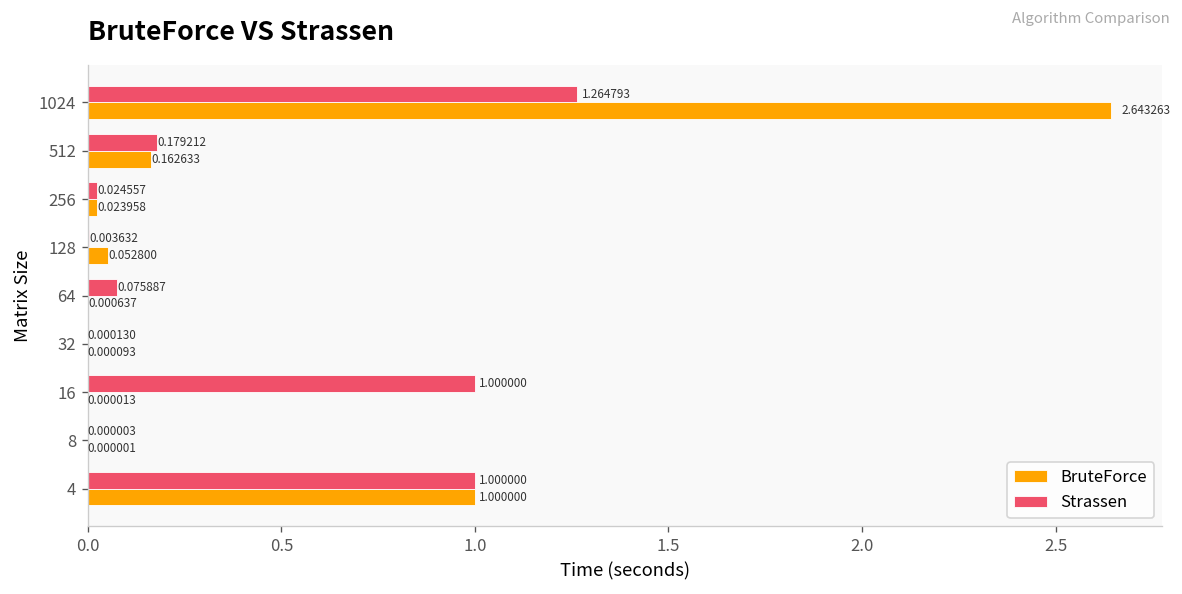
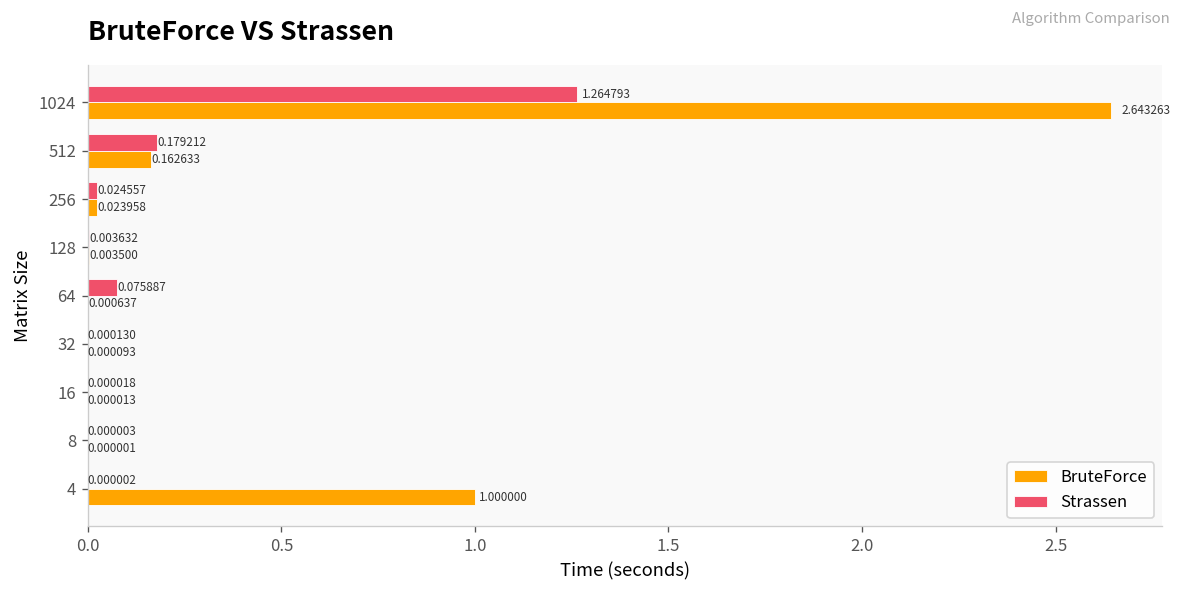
  {
    "BruteForce": {
      "1024": 2.643263,
      "512": 0.162633,
      "256": 0.023958,
-     "128": 0.052800,
+     "128": 0.003500,
      "64": 0.000637,
      "32": 0.000093,
      "16": 0.000013,
      "8": 0.000001,
      "4": 1.000000
    },
    "Strassen": {
      "1024": 1.264793,
      "512": 0.179212,
      "256": 0.024557,
      "128": 0.003632,
      "64": 0.075887,
      "32": 0.000130,
-     "16": 1.000000,
+     "16": 0.000018,
      "8": 0.000003,
-     "4": 1.000000
+     "4": 0.000002
    }
  }
